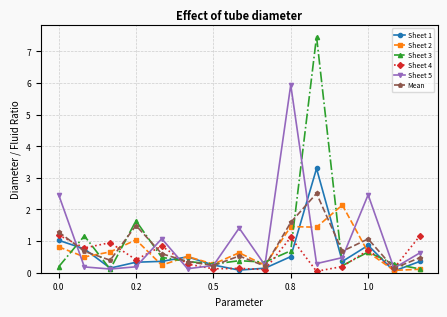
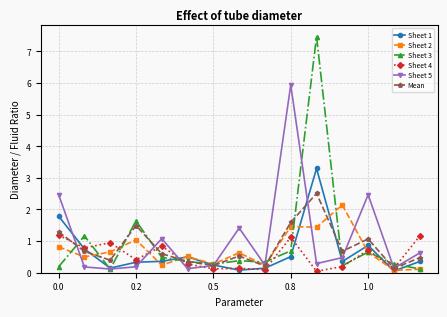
  {
    "Sheet 1": {
-     "0.0": 1.0,
+     "0.0": 1.8,
      "0.8": 0.5,
      "1.0": 0.9
    },
    "Sheet 2": {
      "0.0": 0.8,
      "0.2": 1.0,
      "0.8": 1.5
    },
    "Sheet 3": {
      "0.0": 0.2,
      "0.2": 1.6,
      "0.8": 0.7
    },
    "Sheet 4": {
      "0.0": 1.2,
      "0.5": 0.1,
      "0.8": 1.1
    },
    "Sheet 5": {
      "0.0": 2.5,
      "0.2": 0.2,
      "0.8": 5.9,
      "1.0": 2.5
    },
    "Mean": {
      "0.0": 1.3,
      "0.2": 1.5,
      "0.8": 1.6,
      "1.0": 1.1
    }
  }
